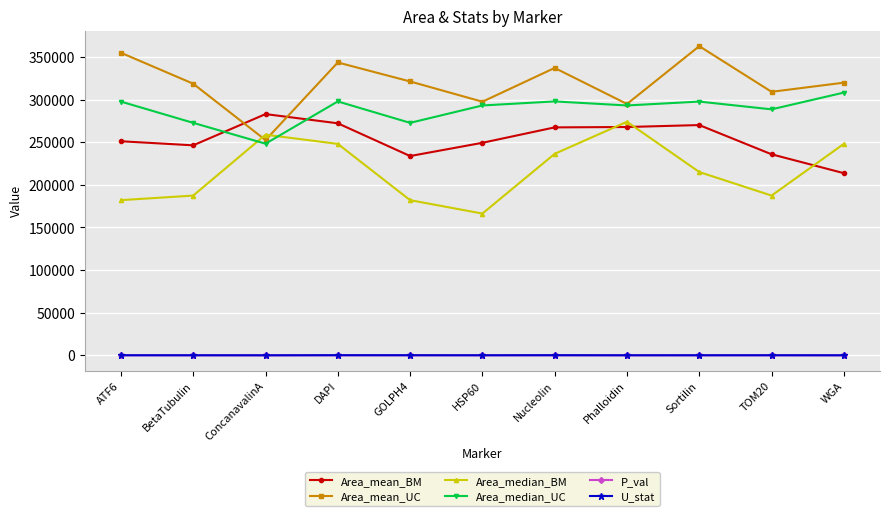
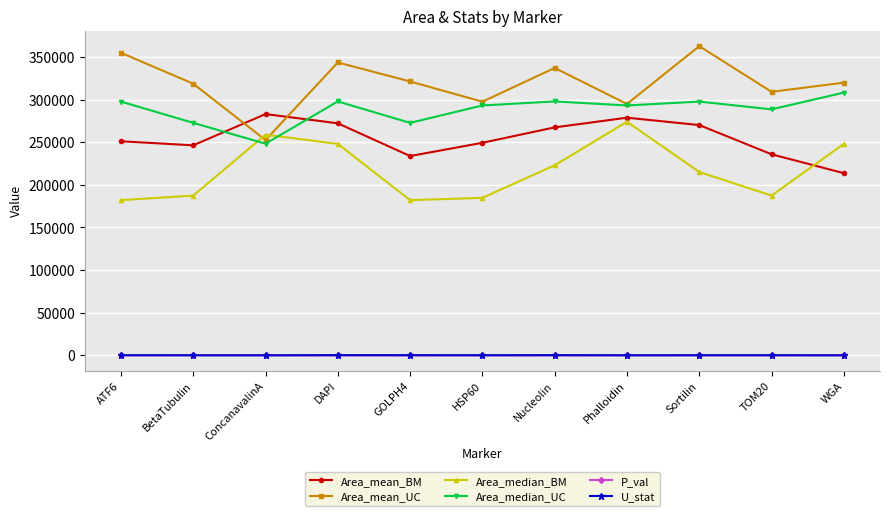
  {
    "Area_mean_BM": {
      "ATF6": 250000,
      "BetaTubulin": 250000,
      "ConcanavalinA": 280000,
      "DAPI": 270000,
      "GOLPH4": 230000,
      "HSP60": 250000,
      "Nucleolin": 270000,
-     "Phalloidin": 270000,
+     "Phalloidin": 280000,
      "Sortilin": 270000,
      "TOM20": 240000,
      "WGA": 210000
    },
    "Area_mean_UC": {
      "ATF6": 350000,
      "BetaTubulin": 320000,
      "ConcanavalinA": 250000,
      "DAPI": 340000,
      "GOLPH4": 320000,
      "HSP60": 300000,
      "Nucleolin": 340000,
      "Sortilin": 360000,
      "TOM20": 310000,
      "WGA": 320000
    },
    "Area_median_BM": {
      "ATF6": 180000,
      "BetaTubulin": 190000,
      "ConcanavalinA": 260000,
      "DAPI": 250000,
      "GOLPH4": 180000,
-     "HSP60": 170000,
-     "Nucleolin": 240000,
+     "HSP60": 180000,
+     "Nucleolin": 220000,
      "Phalloidin": 270000,
      "Sortilin": 220000,
      "TOM20": 190000,
      "WGA": 250000
    },
    "Area_median_UC": {
      "ATF6": 300000,
      "BetaTubulin": 270000,
      "ConcanavalinA": 250000,
      "DAPI": 300000,
      "GOLPH4": 270000,
      "HSP60": 290000,
      "Nucleolin": 300000,
      "Sortilin": 300000,
      "TOM20": 290000,
      "WGA": 310000
    },
    "U_stat": {
      "ATF6": 0,
      "BetaTubulin": 0,
      "ConcanavalinA": 0,
      "DAPI": 0,
      "GOLPH4": 0,
      "HSP60": 0,
      "Nucleolin": 0,
      "Phalloidin": 0,
      "Sortilin": 0,
      "TOM20": 0,
      "WGA": 0
    }
  }
